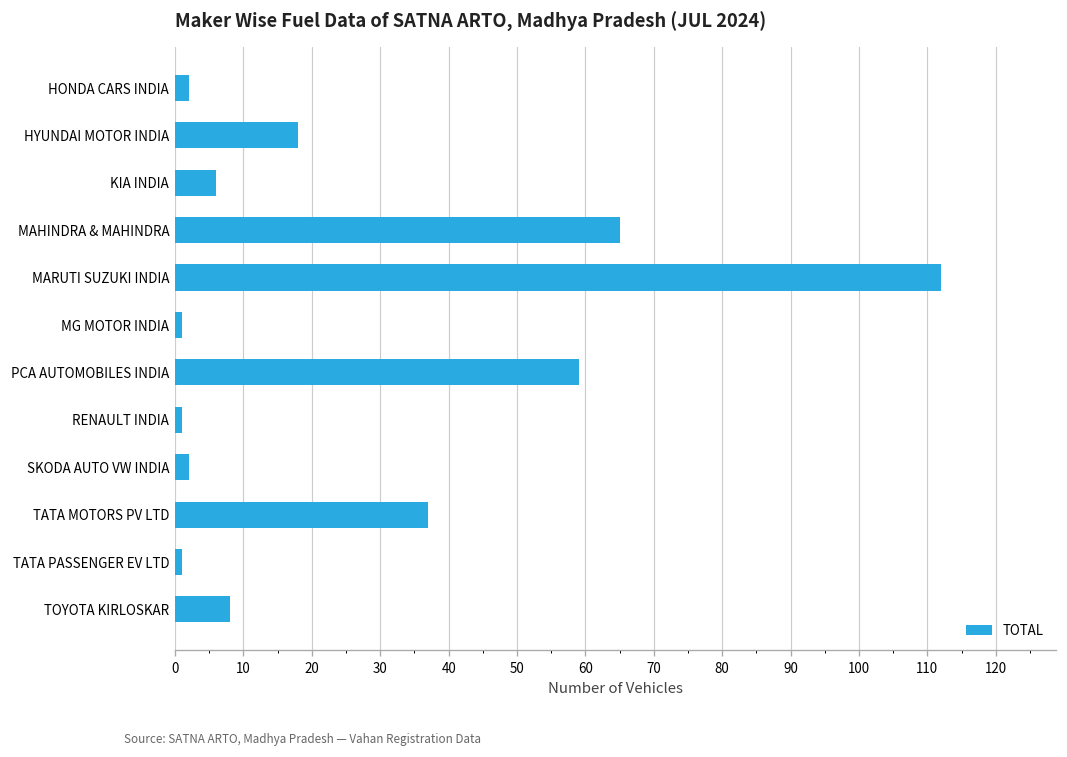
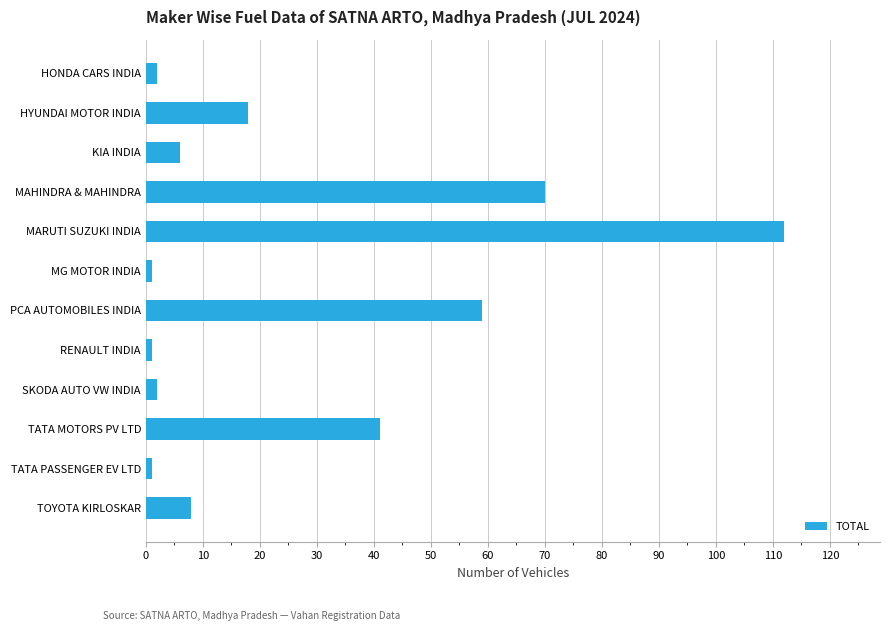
  {
    "HONDA CARS INDIA": 2,
    "HYUNDAI MOTOR INDIA": 18,
    "KIA INDIA": 6,
-   "MAHINDRA & MAHINDRA": 65,
+   "MAHINDRA & MAHINDRA": 70,
    "MARUTI SUZUKI INDIA": 112,
    "MG MOTOR INDIA": 1,
    "PCA AUTOMOBILES INDIA": 59,
    "RENAULT INDIA": 1,
    "SKODA AUTO VW INDIA": 2,
-   "TATA MOTORS PV LTD": 37,
+   "TATA MOTORS PV LTD": 41,
    "TATA PASSENGER EV LTD": 1,
    "TOYOTA KIRLOSKAR": 8
  }
